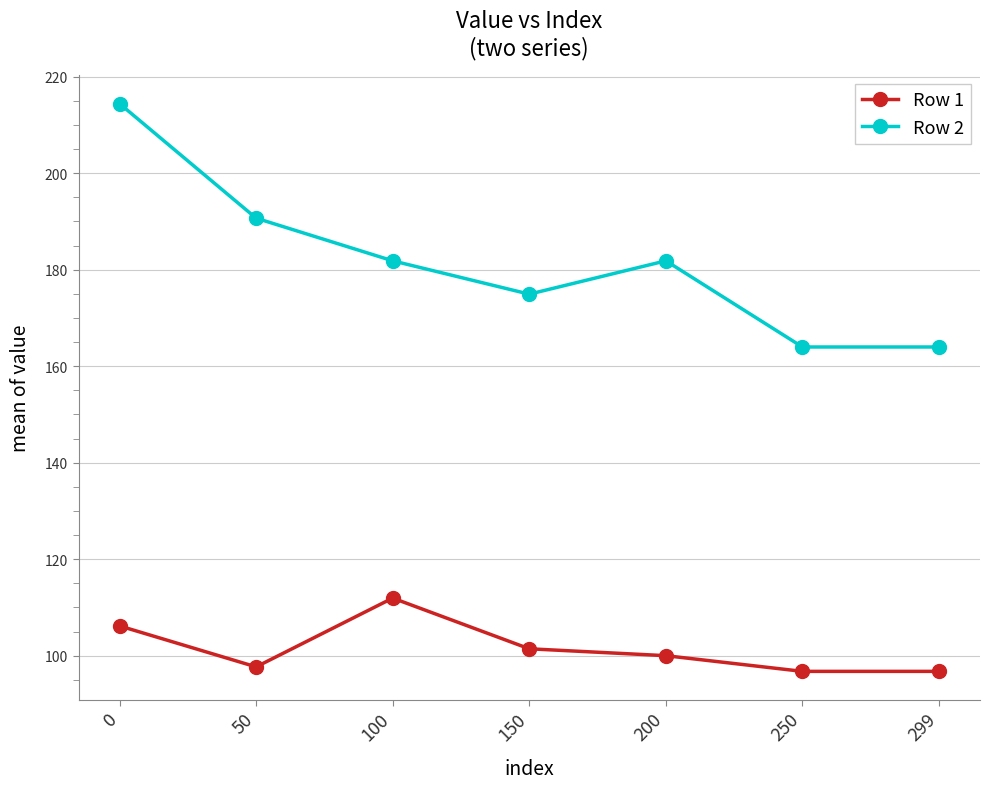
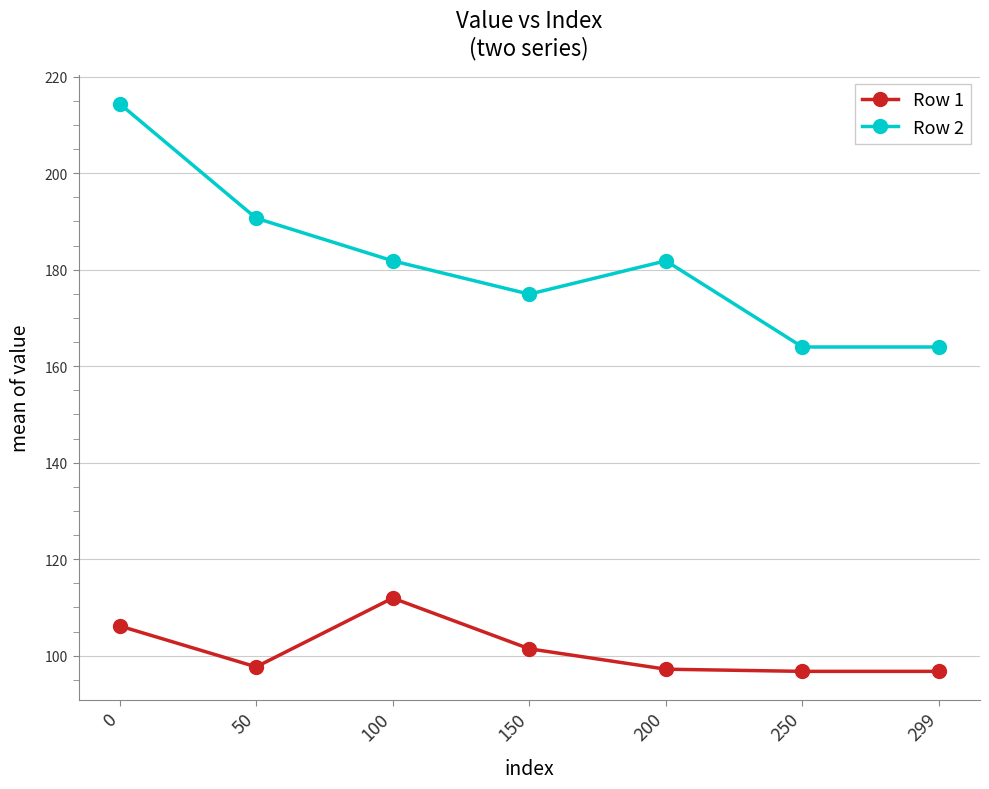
  {
    "Row 1": {
      "0": 106,
      "50": 98,
      "100": 112,
      "150": 101,
-     "200": 100,
+     "200": 97,
      "250": 97,
      "299": 97
    },
    "Row 2": {
      "0": 214,
      "50": 191,
      "100": 182,
      "150": 175,
      "200": 182,
      "250": 164,
      "299": 164
    }
  }
